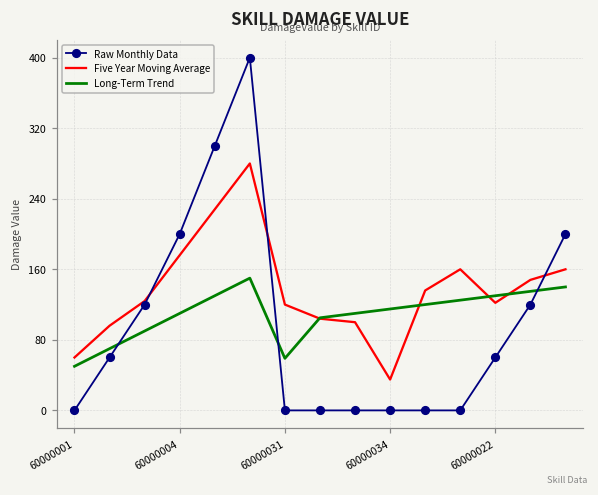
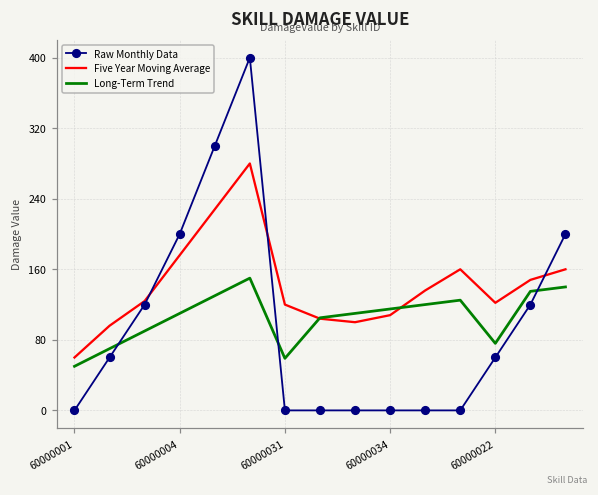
  {
    "Raw Monthly Data": {
      "60000001": 0,
      "60000004": 200,
      "60000031": 0,
      "60000034": 0,
      "60000022": 60
    },
    "Five Year Moving Average": {
      "60000001": 60,
      "60000004": 180,
      "60000031": 120,
-     "60000034": 40,
+     "60000034": 110,
      "60000022": 120
    },
    "Long-Term Trend": {
      "60000001": 50,
      "60000004": 110,
      "60000031": 60,
      "60000034": 120,
-     "60000022": 130
+     "60000022": 80
    }
  }
